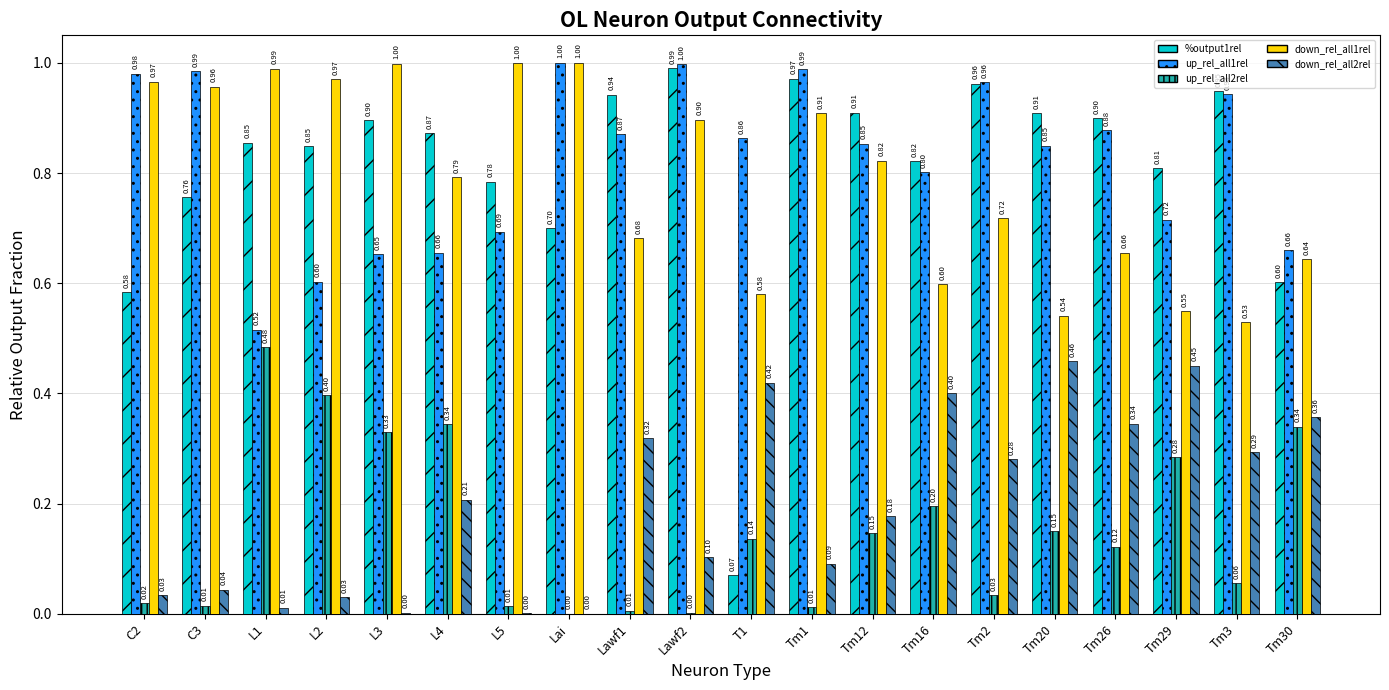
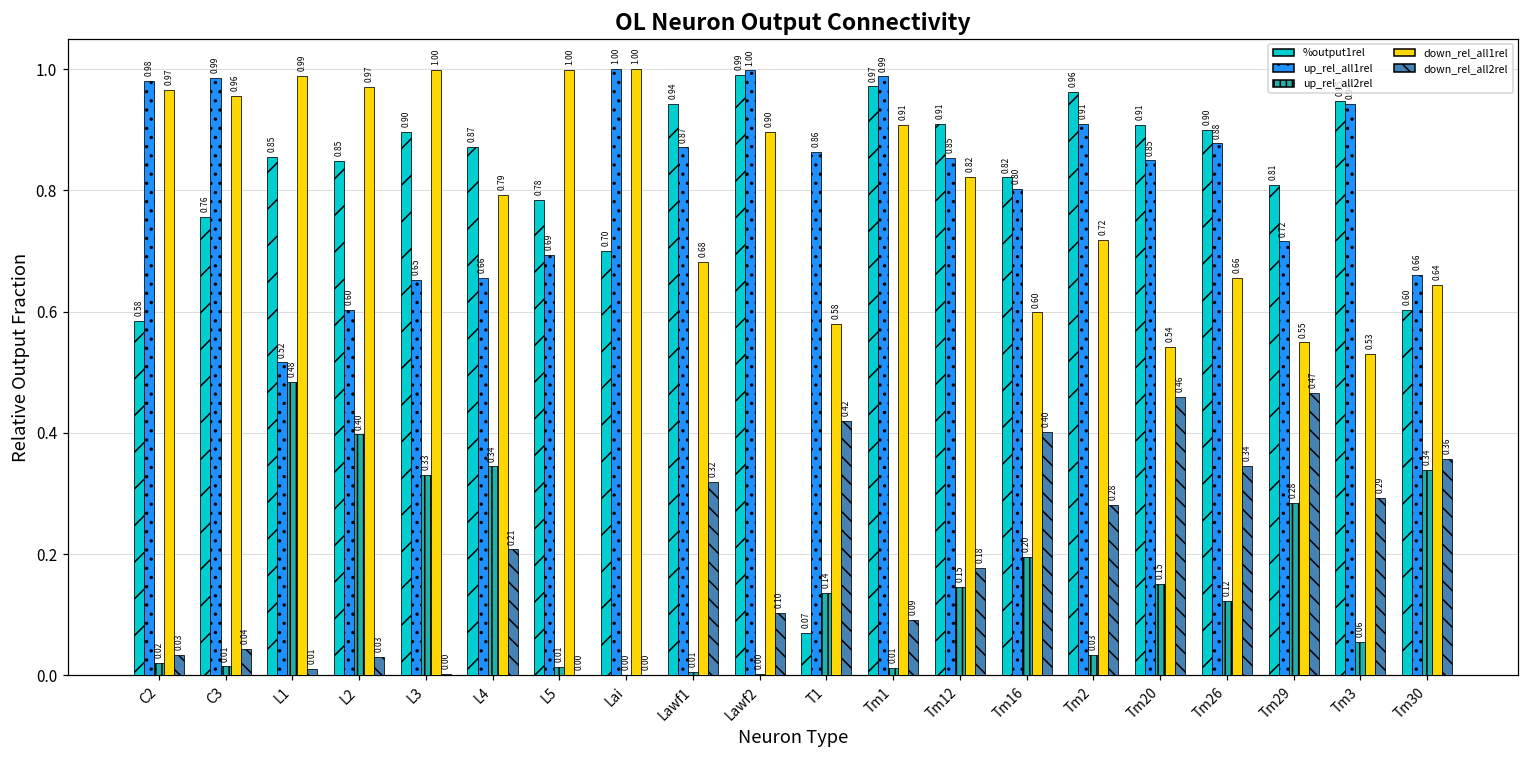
  {
    "up_rel_all1rel": {
      "C2": 0.98,
      "C3": 0.99,
      "L1": 0.52,
      "L2": 0.60,
      "L3": 0.65,
      "L4": 0.66,
      "L5": 0.69,
      "Lai": 1.00,
      "Lawf1": 0.87,
      "Lawf2": 1.00,
      "T1": 0.86,
      "Tm1": 0.99,
      "Tm12": 0.85,
      "Tm16": 0.80,
-     "Tm2": 0.96,
+     "Tm2": 0.91,
      "Tm20": 0.85,
      "Tm26": 0.88,
      "Tm29": 0.72,
      "Tm30": 0.66
    },
    "down_rel_all1rel": {
      "C2": 0.97,
      "C3": 0.96,
      "L1": 0.99,
      "L2": 0.97,
      "L3": 1.00,
      "L4": 0.79,
      "L5": 1.00,
      "Lai": 1.00,
      "Lawf1": 0.68,
      "Lawf2": 0.90,
      "T1": 0.58,
      "Tm1": 0.91,
      "Tm12": 0.82,
      "Tm16": 0.60,
      "Tm2": 0.72,
      "Tm20": 0.54,
      "Tm26": 0.66,
      "Tm29": 0.55,
      "Tm3": 0.53,
      "Tm30": 0.64
    },
    "down_rel_all2rel": {
      "C2": 0.03,
      "C3": 0.04,
      "L1": 0.01,
      "L2": 0.03,
      "L3": 0.00,
      "L4": 0.21,
      "L5": 0.00,
      "Lai": 0.00,
      "Lawf1": 0.32,
      "Lawf2": 0.10,
      "T1": 0.42,
      "Tm1": 0.09,
      "Tm12": 0.18,
      "Tm16": 0.40,
      "Tm2": 0.28,
      "Tm20": 0.46,
      "Tm26": 0.34,
-     "Tm29": 0.45,
+     "Tm29": 0.47,
      "Tm3": 0.29,
      "Tm30": 0.36
    }
  }
